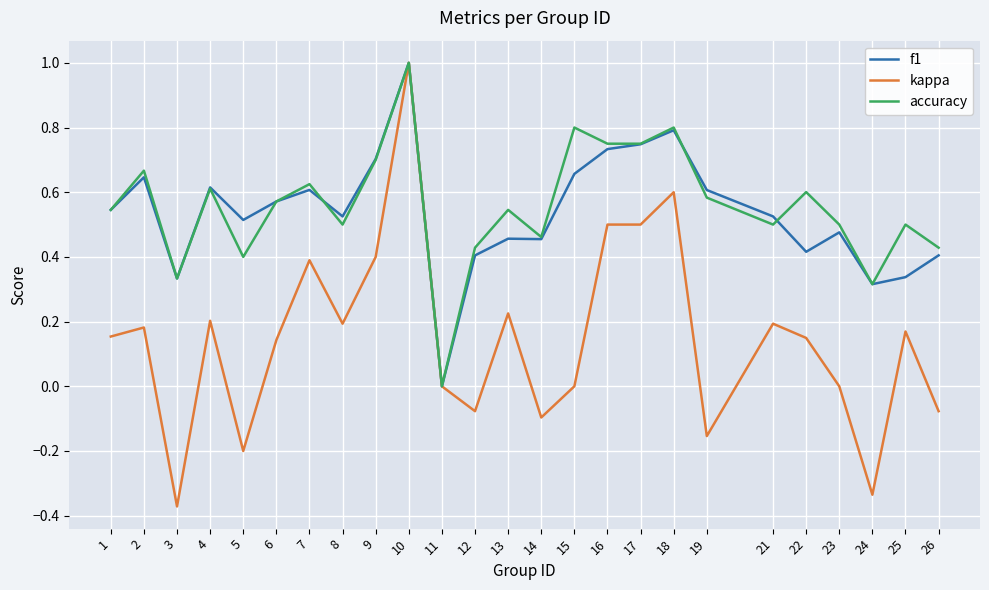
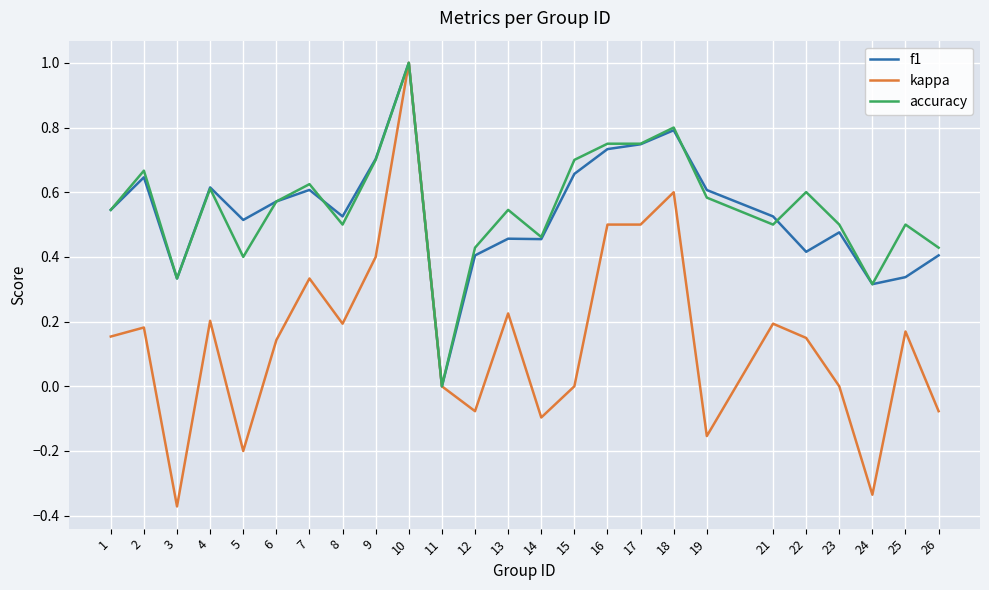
  {
    "f1": {
      "2": 0.65,
      "5": 0.51,
      "7": 0.61,
      "8": 0.53,
      "12": 0.40,
      "13": 0.46,
      "15": 0.66,
      "16": 0.73,
      "18": 0.79,
      "19": 0.61,
      "21": 0.53,
      "22": 0.42,
      "23": 0.48,
      "25": 0.34,
      "26": 0.40
    },
    "kappa": {
      "1": 0.15,
      "2": 0.18,
      "3": -0.37,
      "4": 0.20,
      "5": -0.20,
      "6": 0.14,
-     "7": 0.39,
+     "7": 0.33,
      "8": 0.19,
      "9": 0.40,
      "12": -0.08,
      "13": 0.23,
      "14": -0.10,
      "15": 0.00,
      "16": 0.50,
      "17": 0.50,
      "18": 0.60,
      "19": -0.15,
      "21": 0.19,
      "22": 0.15,
      "23": 0.00,
      "24": -0.34,
      "25": 0.17,
      "26": -0.08
    },
    "accuracy": {
      "2": 0.67,
      "5": 0.4,
      "7": 0.63,
      "8": 0.5,
      "12": 0.43,
      "13": 0.55,
-     "15": 0.8,
+     "15": 0.7,
      "16": 0.75,
      "18": 0.8,
      "19": 0.58,
      "21": 0.5,
      "22": 0.6,
      "23": 0.5,
      "25": 0.5,
      "26": 0.43
    }
  }
